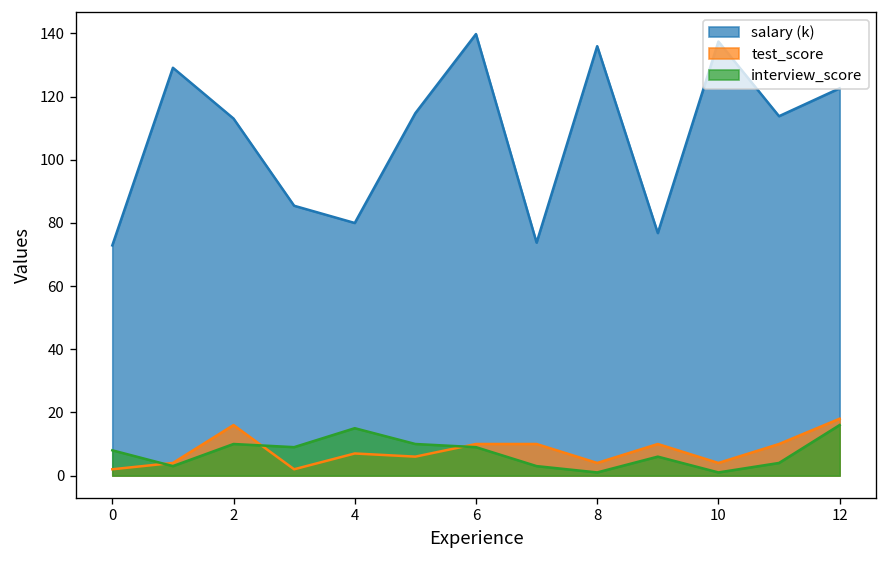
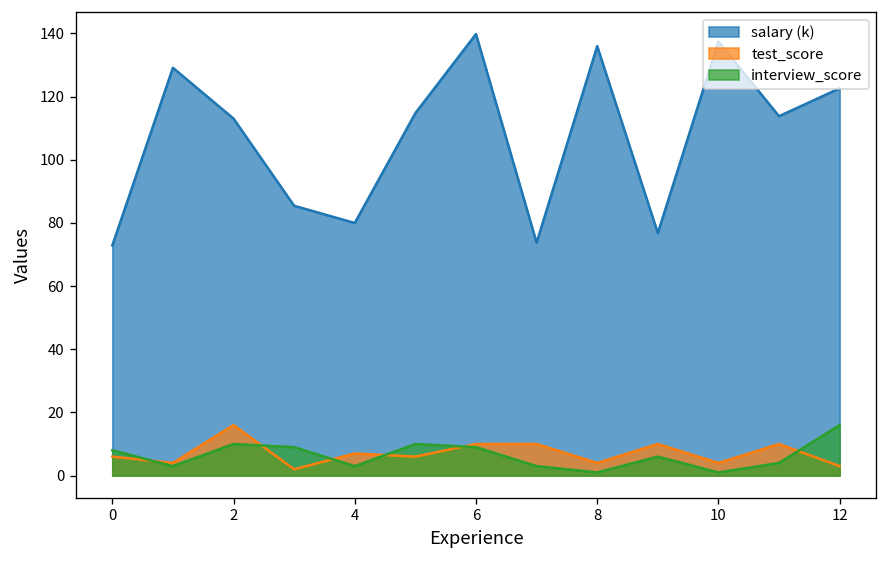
  {
    "salary (k)": {
      "0": 73,
      "2": 113,
      "4": 80,
      "6": 140,
      "8": 136
    },
    "test_score": {
-     "0": 2,
+     "0": 6,
      "2": 16,
      "4": 7,
      "6": 10,
      "8": 4,
      "10": 4,
-     "12": 18
+     "12": 3
    },
    "interview_score": {
      "0": 8,
      "2": 10,
-     "4": 15,
+     "4": 3,
      "6": 9,
      "8": 1,
      "10": 1,
      "12": 16
    }
  }
